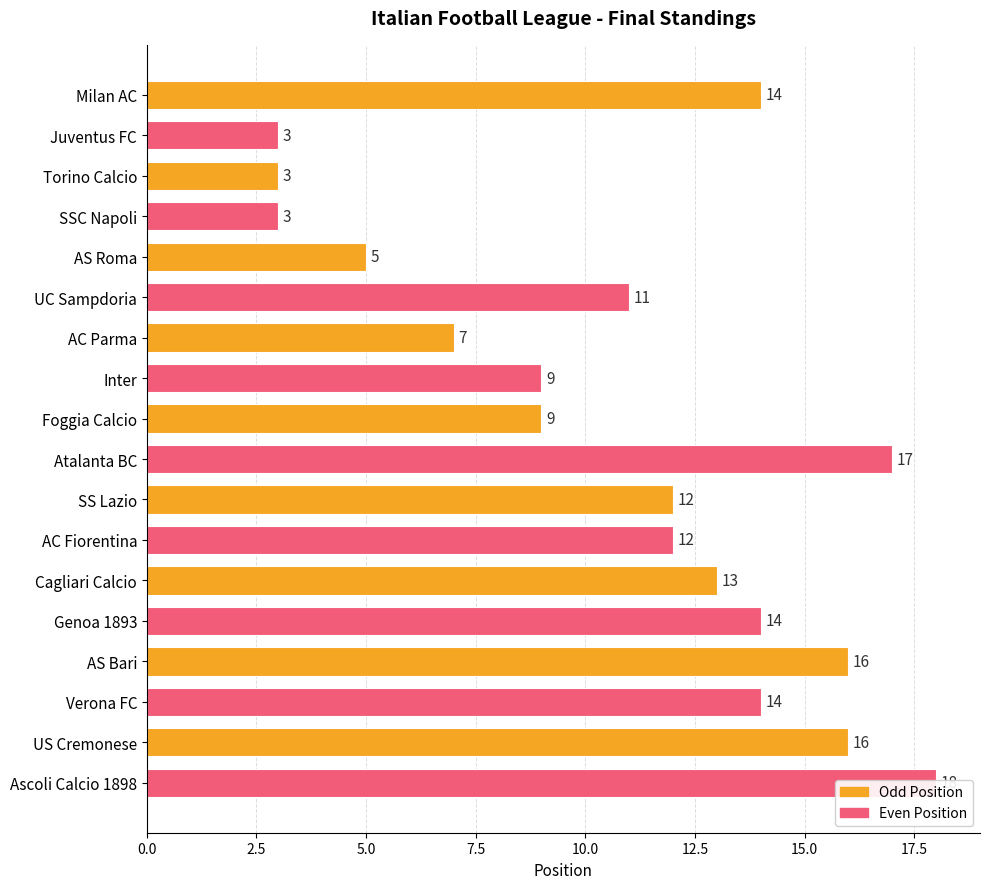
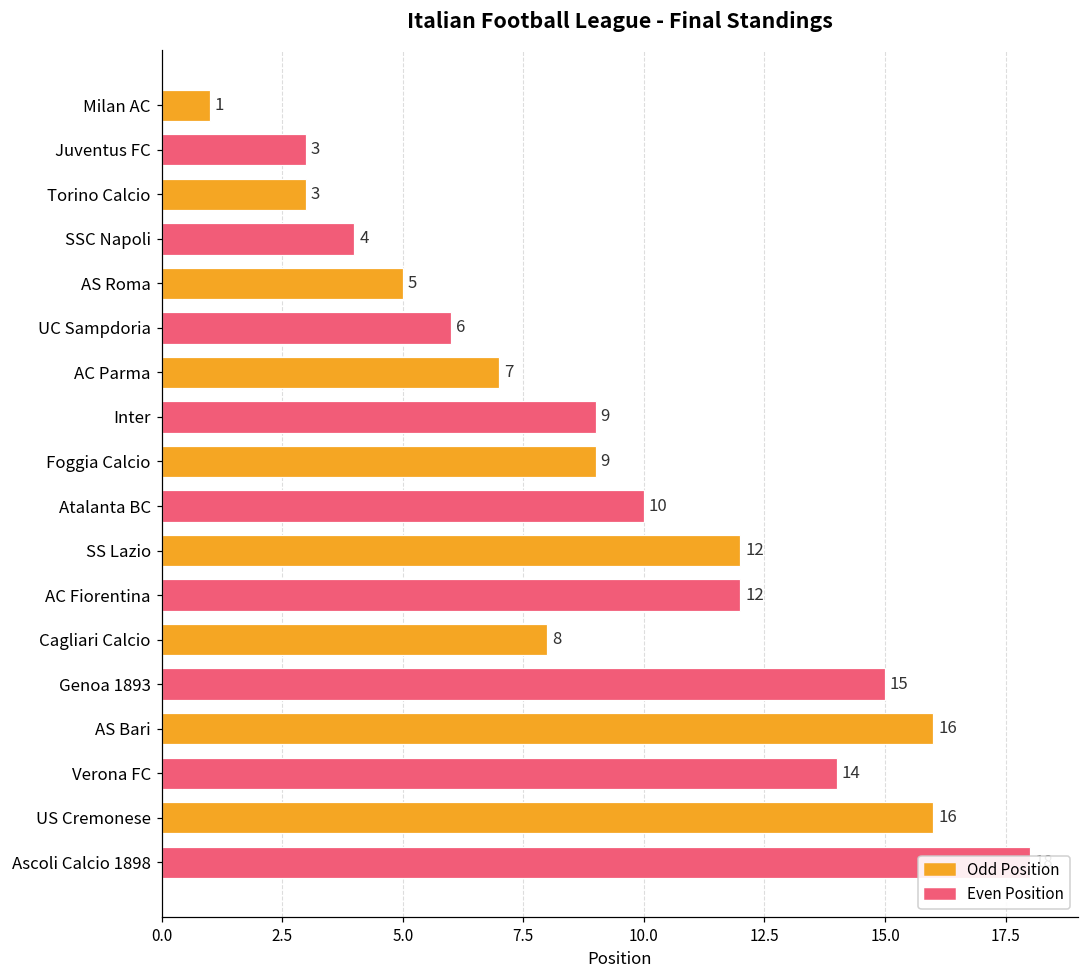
  {
-   "Milan AC": 14,
+   "Milan AC": 1,
    "Juventus FC": 3,
    "Torino Calcio": 3,
-   "SSC Napoli": 3,
+   "SSC Napoli": 4,
    "AS Roma": 5,
-   "UC Sampdoria": 11,
+   "UC Sampdoria": 6,
    "AC Parma": 7,
    "Inter": 9,
    "Foggia Calcio": 9,
-   "Atalanta BC": 17,
+   "Atalanta BC": 10,
    "SS Lazio": 12,
    "AC Fiorentina": 12,
-   "Cagliari Calcio": 13,
-   "Genoa 1893": 14,
+   "Cagliari Calcio": 8,
+   "Genoa 1893": 15,
    "AS Bari": 16,
    "Verona FC": 14,
    "US Cremonese": 16
  }
